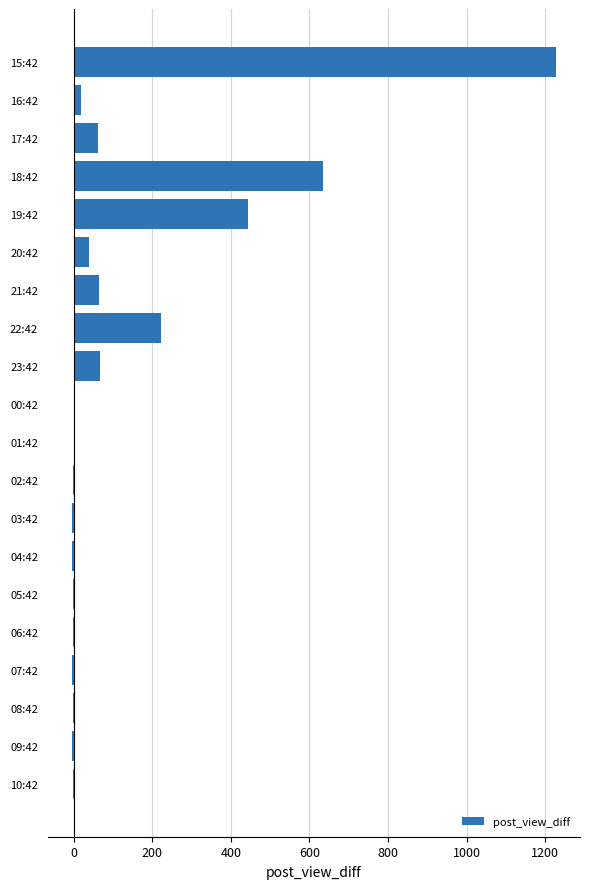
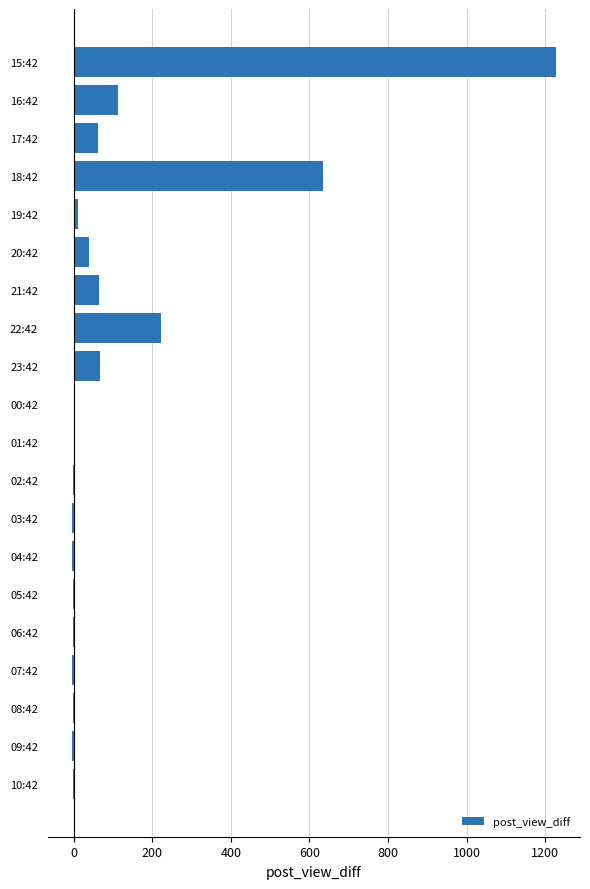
  {
    "15:42": 1230,
-   "16:42": 20,
+   "16:42": 110,
    "17:42": 60,
    "18:42": 630,
-   "19:42": 440,
+   "19:42": 10,
    "20:42": 40,
    "21:42": 60,
    "22:42": 220,
    "23:42": 70,
    "00:42": 0,
    "01:42": 0
  }
